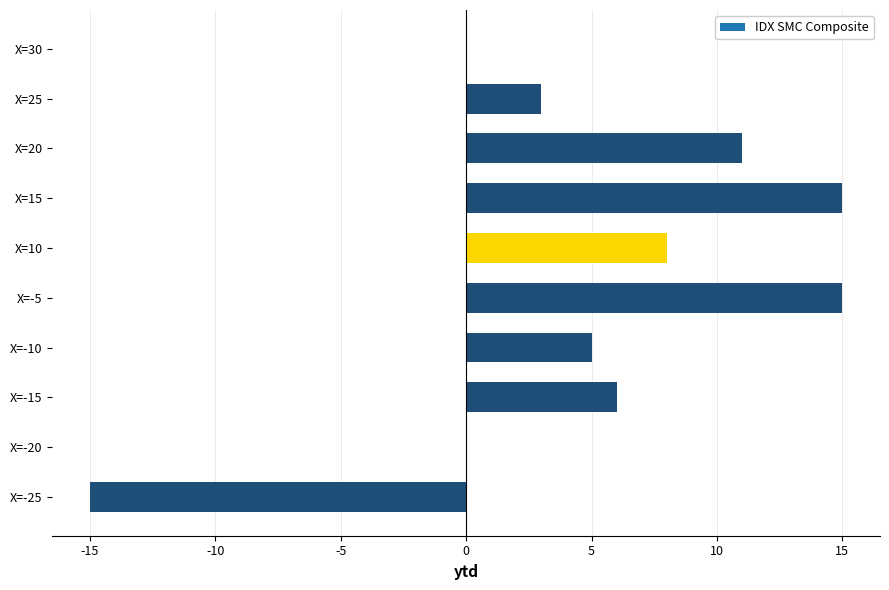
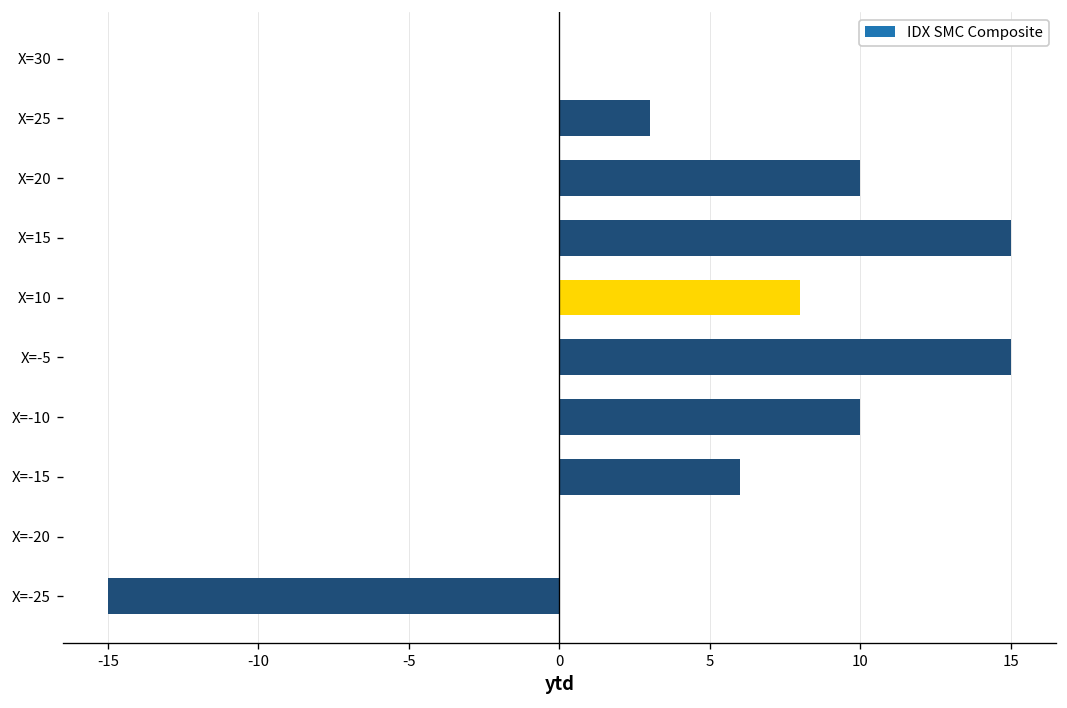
  {
    "X=30": 0,
    "X=25": 3,
-   "X=20": 11,
+   "X=20": 10,
    "X=15": 15,
    "X=10": 8,
    "X=-5": 15,
-   "X=-10": 5,
+   "X=-10": 10,
    "X=-15": 6,
    "X=-20": 0,
    "X=-25": -15
  }
